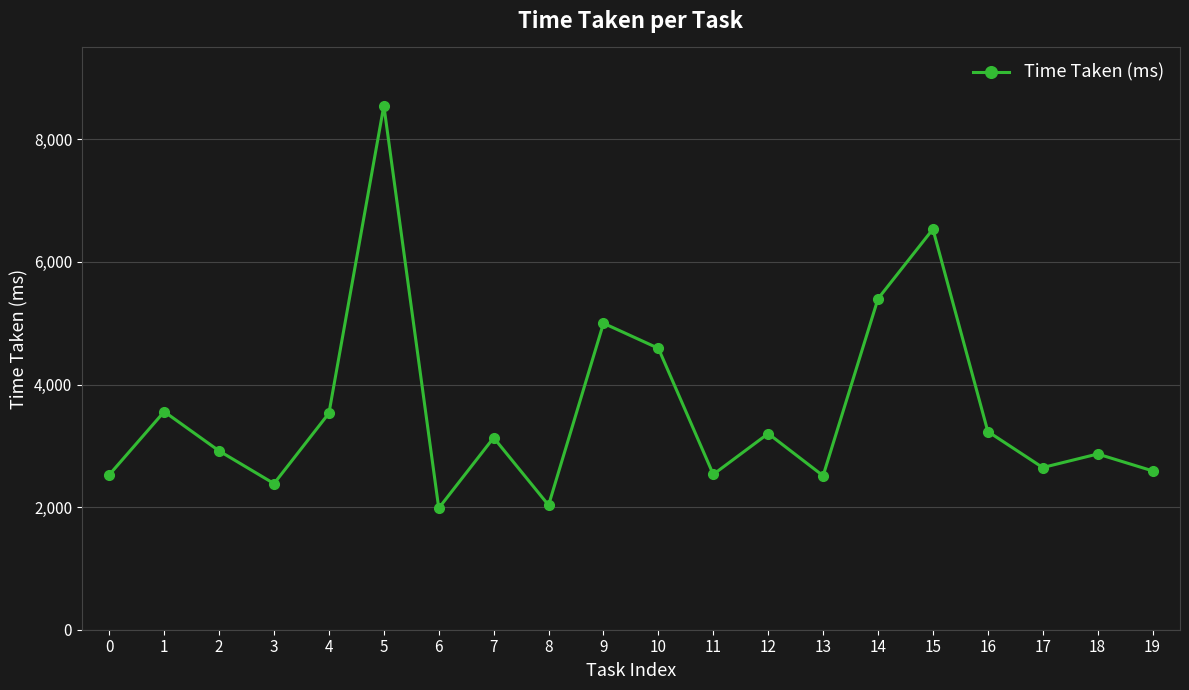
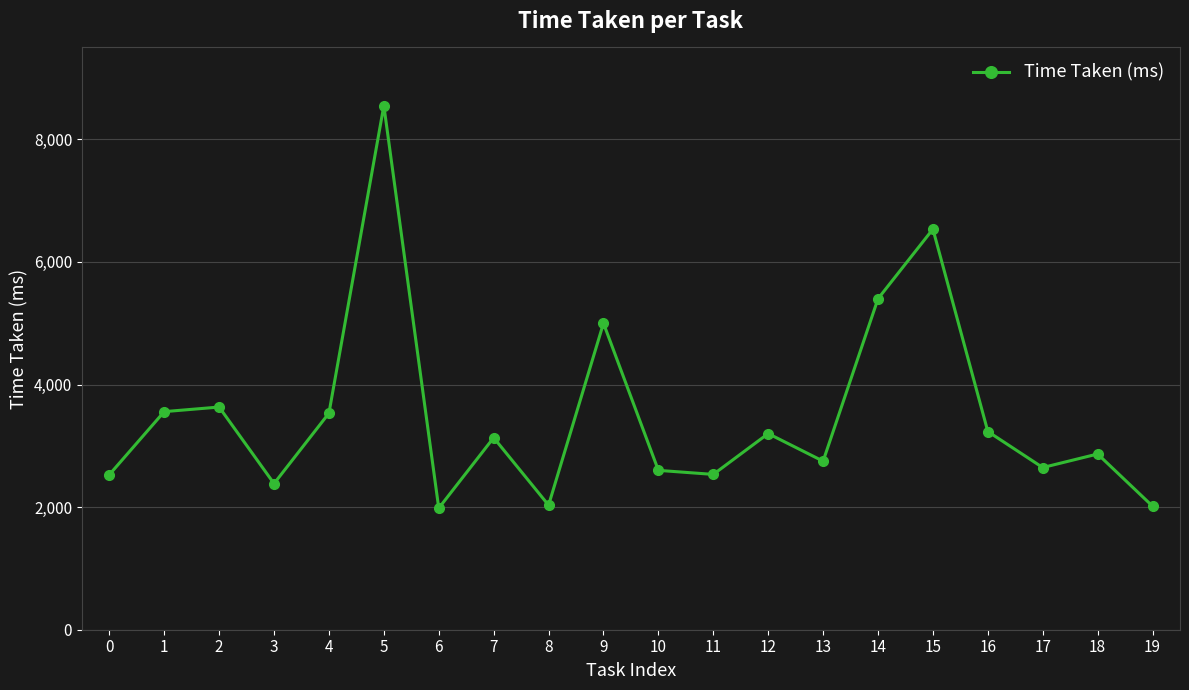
  {
    "0": "2,500",
    "1": "3,600",
-   "2": "2,900",
+   "2": "3,600",
    "3": "2,400",
    "4": "3,500",
    "5": "8,600",
    "6": "2,000",
    "7": "3,100",
    "8": "2,000",
    "9": "5,000",
-   "10": "4,600",
+   "10": "2,600",
    "11": "2,500",
    "12": "3,200",
-   "13": "2,500",
+   "13": "2,800",
    "14": "5,400",
    "15": "6,500",
    "16": "3,200",
    "17": "2,600",
    "18": "2,900",
-   "19": "2,600"
+   "19": "2,000"
  }
